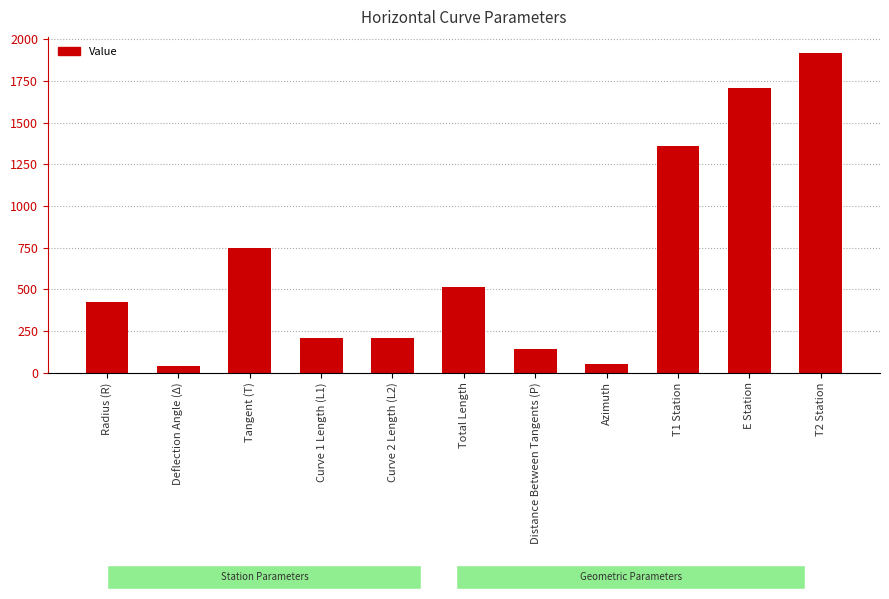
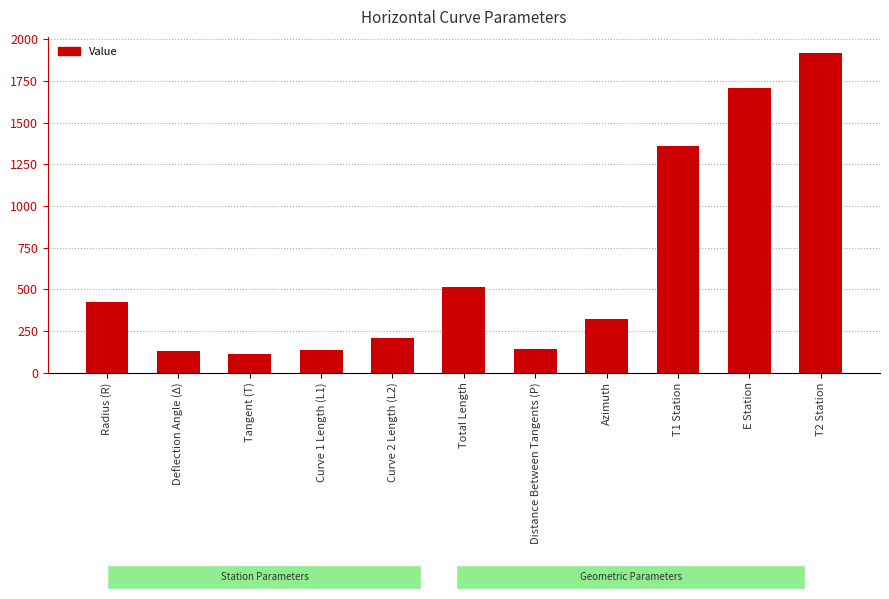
  {
    "Radius (R)": 430,
-   "Deflection Angle (Δ)": 40,
-   "Tangent (T)": 750,
-   "Curve 1 Length (L1)": 210,
+   "Deflection Angle (Δ)": 130,
+   "Tangent (T)": 110,
+   "Curve 1 Length (L1)": 140,
    "Curve 2 Length (L2)": 210,
    "Total Length": 510,
    "Distance Between Tangents (P)": 140,
-   "Azimuth": 50,
+   "Azimuth": 320,
    "T1 Station": 1360,
    "E Station": 1710,
    "T2 Station": 1920
  }
